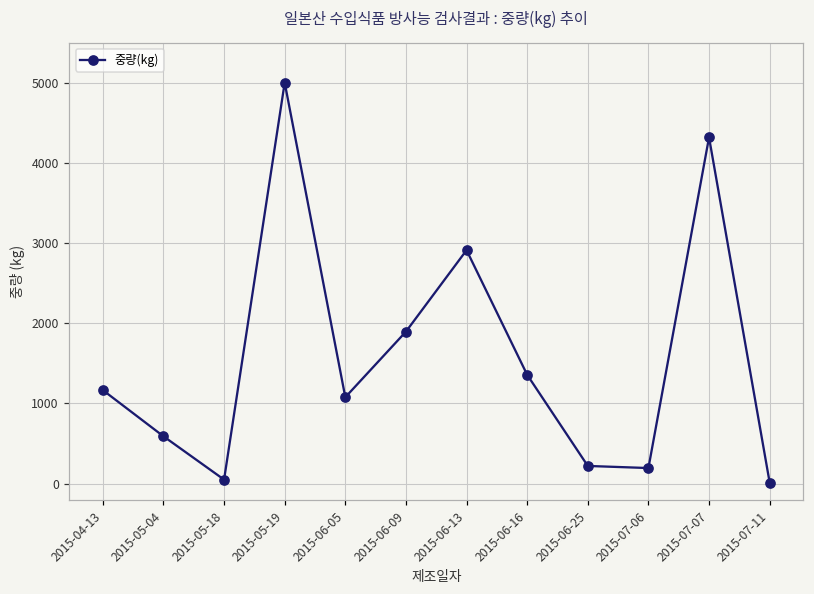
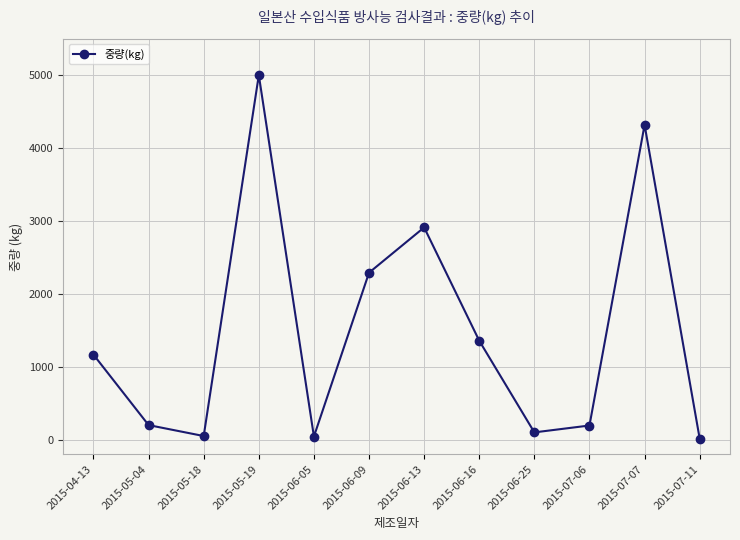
  {
    "2015-04-13": 1200,
-   "2015-05-04": 600,
+   "2015-05-04": 200,
    "2015-05-18": 100,
    "2015-05-19": 5000,
-   "2015-06-05": 1100,
-   "2015-06-09": 1900,
+   "2015-06-05": 0,
+   "2015-06-09": 2300,
    "2015-06-13": 2900,
    "2015-06-16": 1400,
-   "2015-06-25": 200,
+   "2015-06-25": 100,
    "2015-07-06": 200,
    "2015-07-07": 4300,
    "2015-07-11": 0
  }
